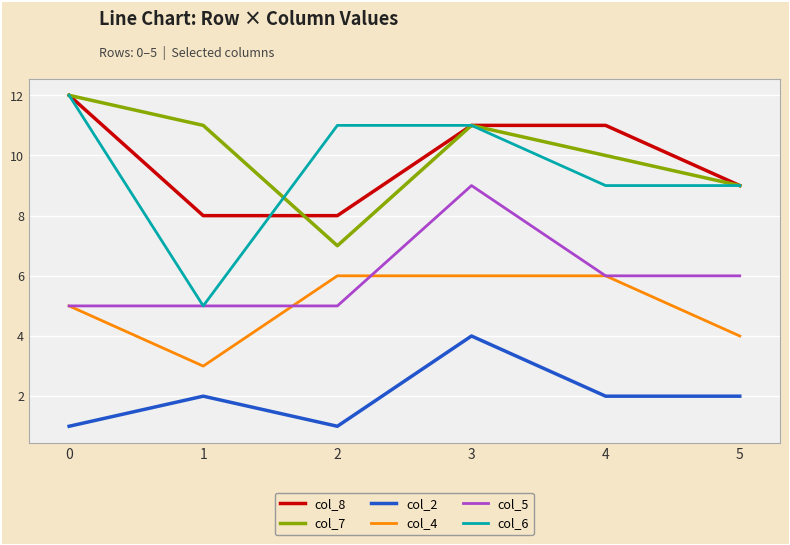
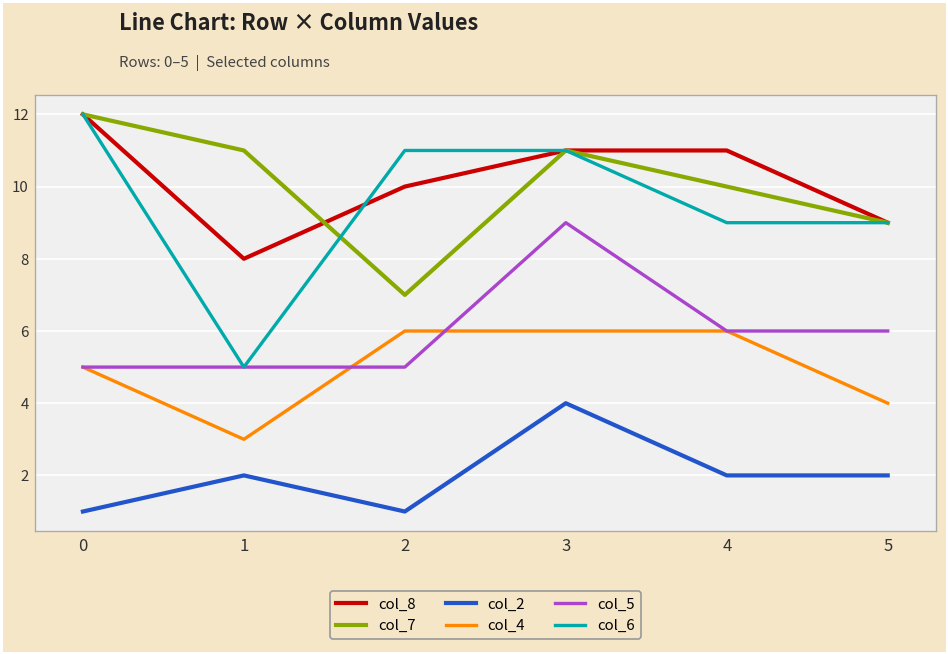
  {
    "col_8": {
      "1": 8,
-     "2": 8,
+     "2": 10,
      "4": 11
    },
    "col_7": {
      "1": 11,
      "2": 7,
      "4": 10
    },
    "col_2": {
      "0": 1,
      "1": 2,
      "2": 1,
      "3": 4,
      "4": 2,
      "5": 2
    },
    "col_4": {
      "1": 3,
      "2": 6,
      "3": 6,
      "5": 4
    },
    "col_5": {
      "2": 5,
      "3": 9,
      "5": 6
    },
    "col_6": {
      "2": 11,
      "4": 9
    }
  }
